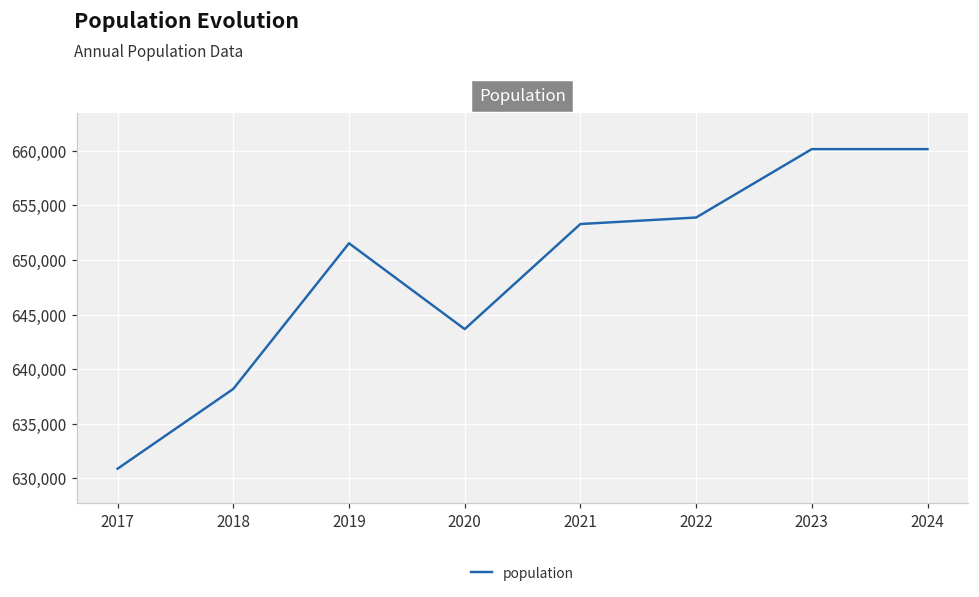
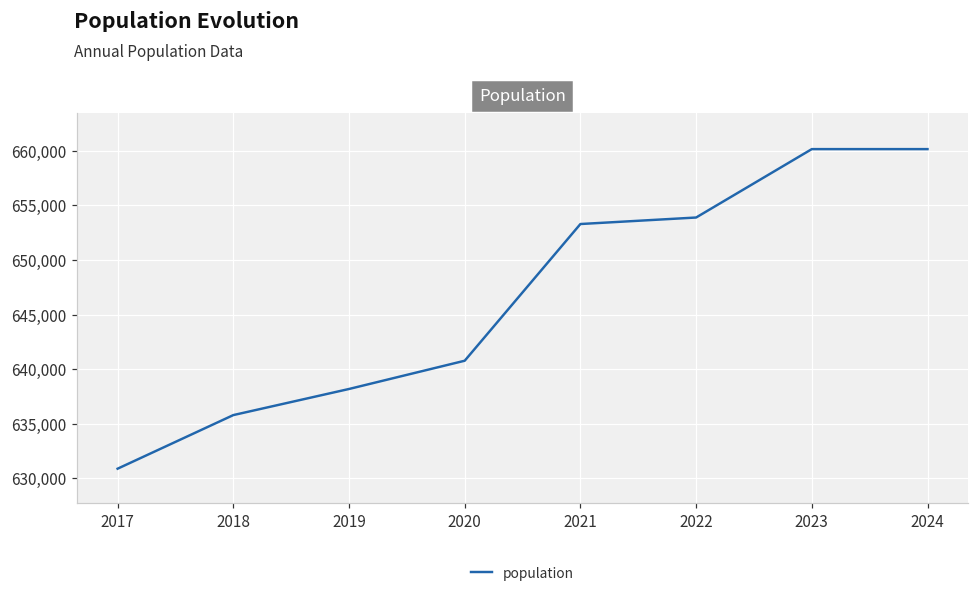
  {
    "2017": "631,000",
-   "2018": "638,000",
-   "2019": "652,000",
-   "2020": "644,000",
+   "2018": "636,000",
+   "2019": "638,000",
+   "2020": "641,000",
    "2021": "653,000",
    "2022": "654,000",
    "2023": "660,000",
    "2024": "660,000"
  }
